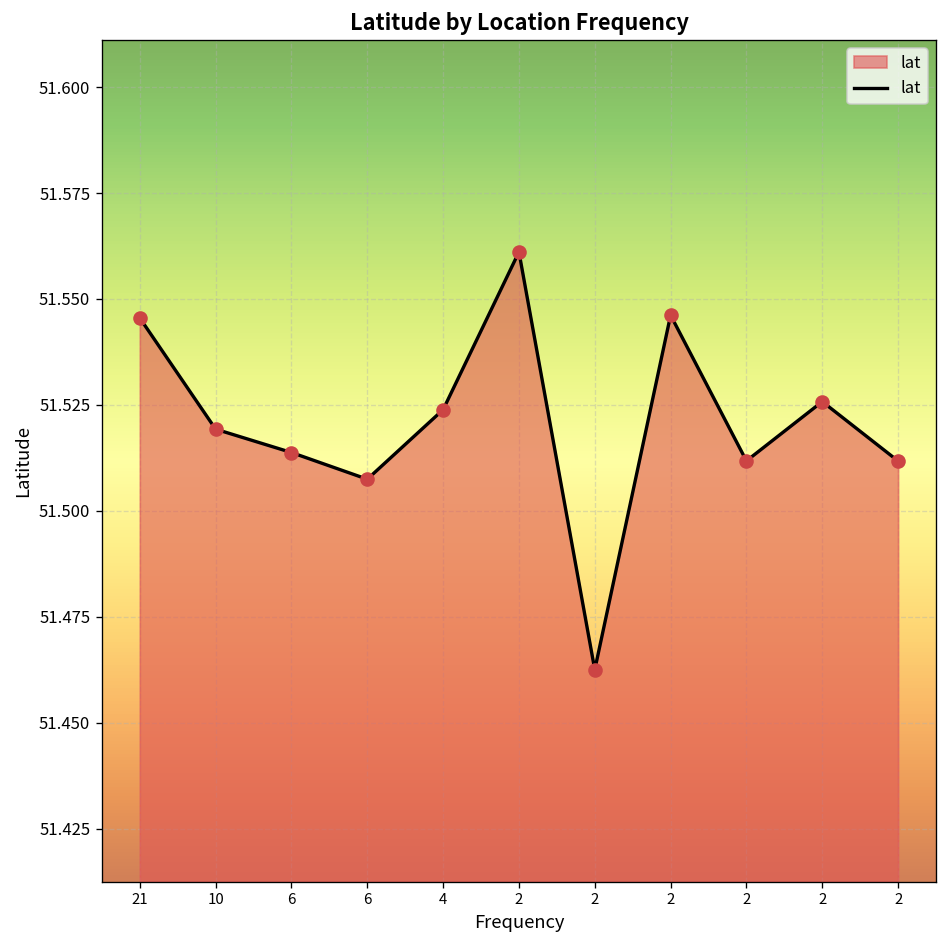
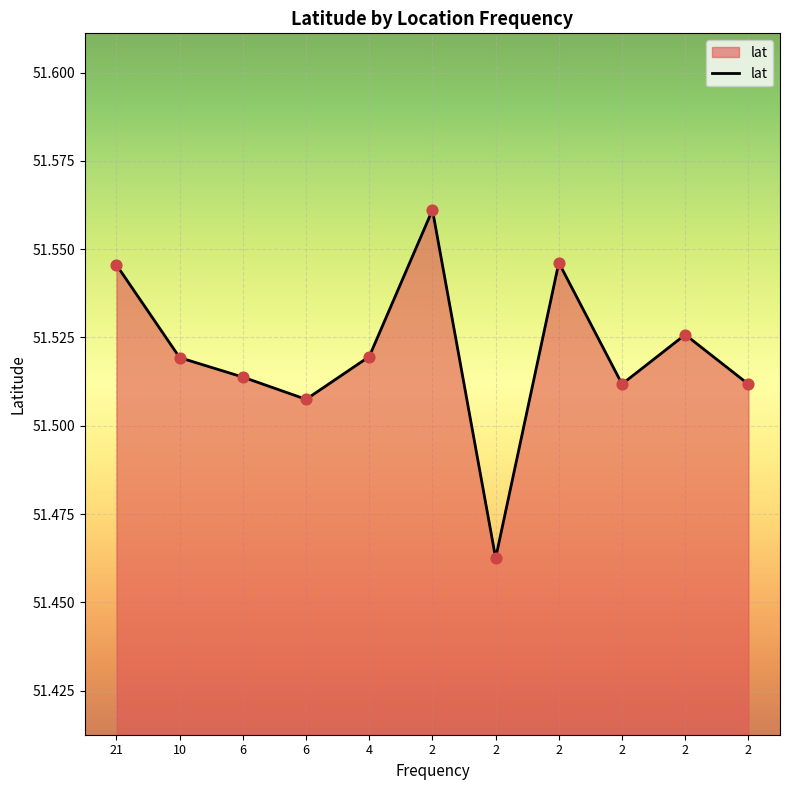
  {
    "21": 51.546,
    "10": 51.519,
-   "4": 51.524
+   "4": 51.520
  }
